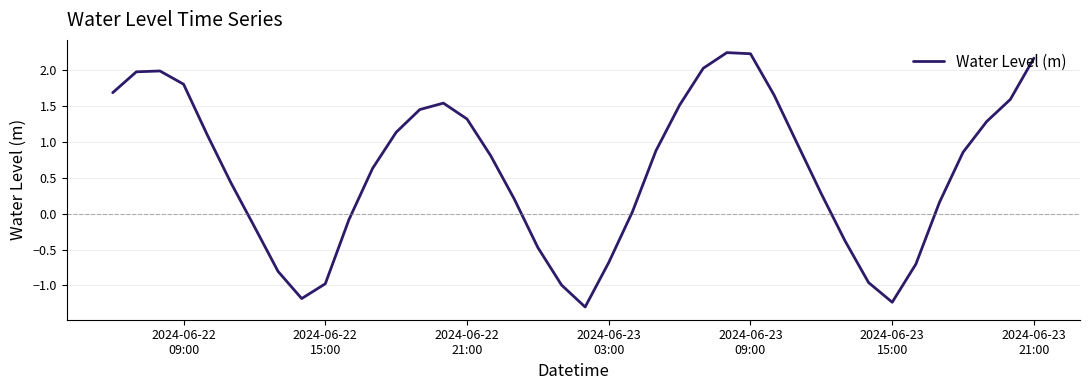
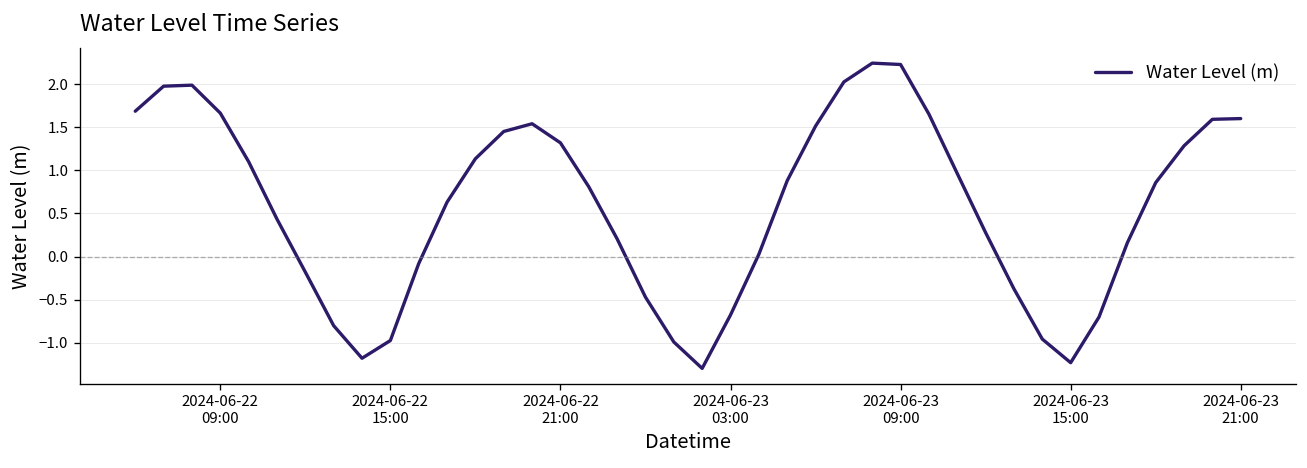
  {
-   "2024-06-22 09:00": 1.8,
+   "2024-06-22 09:00": 1.7,
    "2024-06-22 15:00": -1.0,
    "2024-06-22 21:00": 1.3,
    "2024-06-23 03:00": -0.7,
    "2024-06-23 09:00": 2.2,
    "2024-06-23 15:00": -1.2,
-   "2024-06-23 21:00": 2.2
+   "2024-06-23 21:00": 1.6
  }
